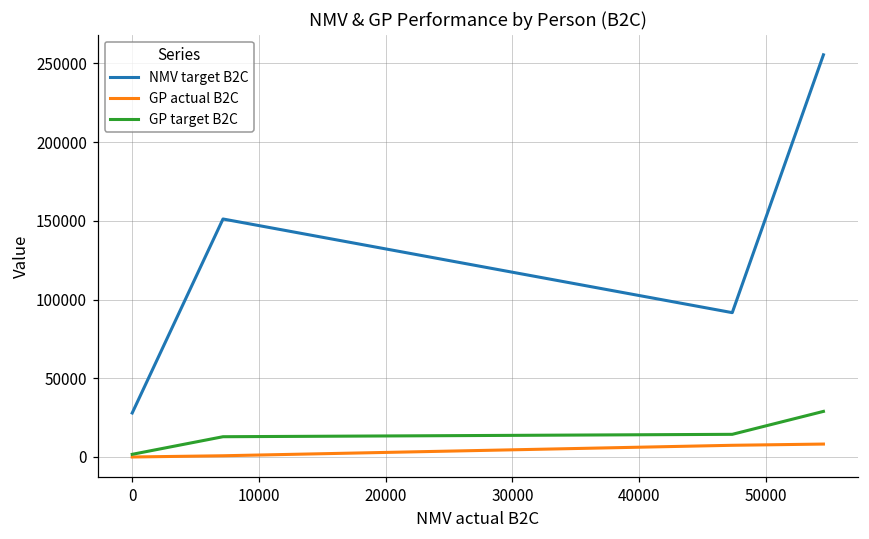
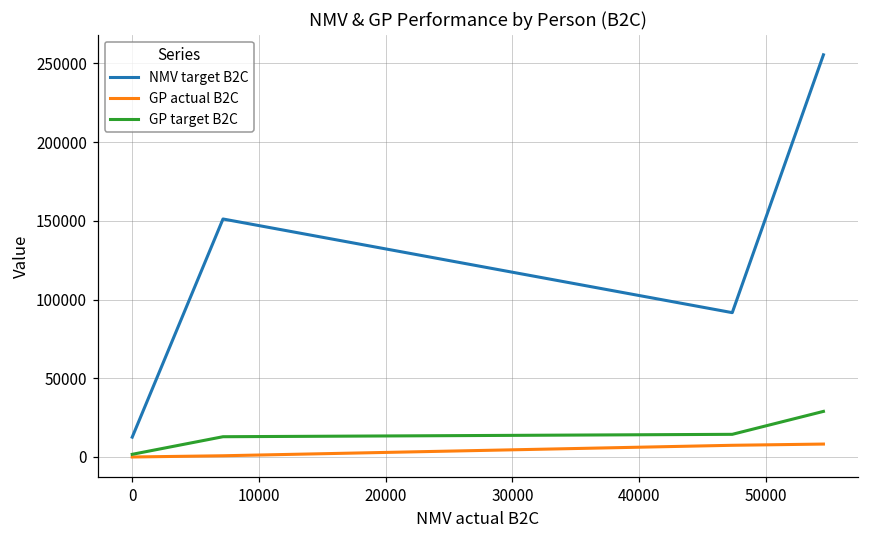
  {
    "NMV target B2C": {
-     "0": 28000
+     "0": 13000
    }
  }
